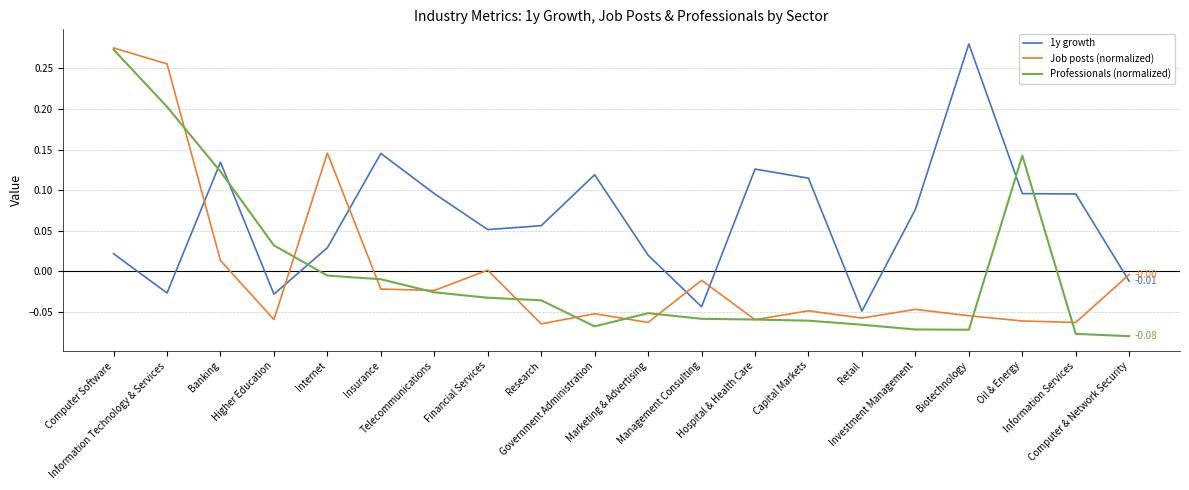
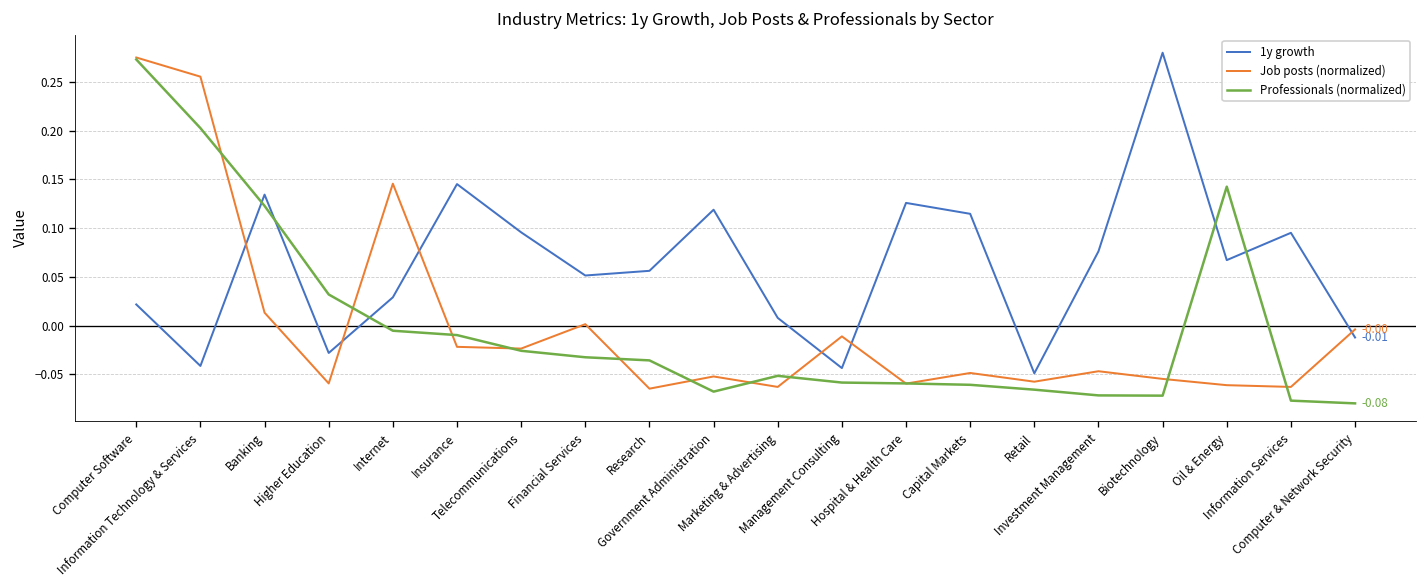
  {
    "1y growth": {
      "Computer Software": 0.02,
-     "Information Technology & Services": -0.03,
+     "Information Technology & Services": -0.04,
      "Banking": 0.13,
      "Higher Education": -0.03,
      "Internet": 0.03,
      "Insurance": 0.15,
      "Telecommunications": 0.10,
      "Financial Services": 0.05,
      "Research": 0.06,
      "Government Administration": 0.12,
-     "Marketing & Advertising": 0.02,
+     "Marketing & Advertising": 0.01,
      "Management Consulting": -0.04,
      "Hospital & Health Care": 0.13,
      "Capital Markets": 0.11,
      "Retail": -0.05,
      "Investment Management": 0.08,
      "Biotechnology": 0.28,
-     "Oil & Energy": 0.10,
+     "Oil & Energy": 0.07,
      "Information Services": 0.10
    },
    "Job posts (normalized)": {
      "Information Technology & Services": 0.26,
      "Banking": 0.01,
      "Higher Education": -0.06,
      "Internet": 0.15,
      "Insurance": -0.02,
      "Financial Services": 0.00,
      "Research": -0.06,
      "Government Administration": -0.05,
      "Marketing & Advertising": -0.06,
      "Management Consulting": -0.01,
      "Capital Markets": -0.05,
      "Retail": -0.06,
      "Investment Management": -0.05,
      "Biotechnology": -0.05,
      "Oil & Energy": -0.06,
      "Information Services": -0.06
    },
    "Professionals (normalized)": {
      "Computer & Network Security": -0.08
    }
  }
